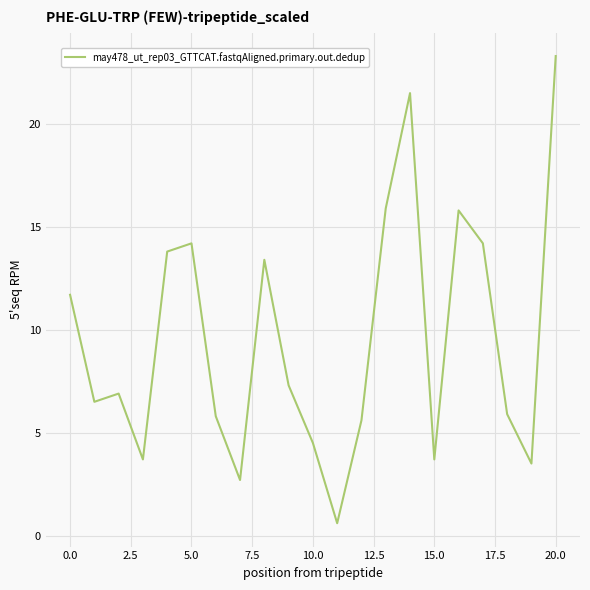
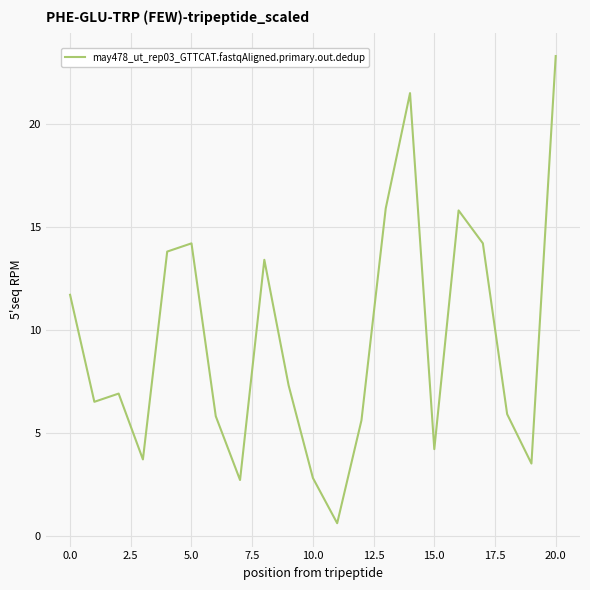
  {
    "0.0": 11.7,
    "5.0": 14.2,
-   "10.0": 4.5,
-   "15.0": 3.7,
+   "10.0": 2.8,
+   "15.0": 4.2,
    "20.0": 23.3
  }
